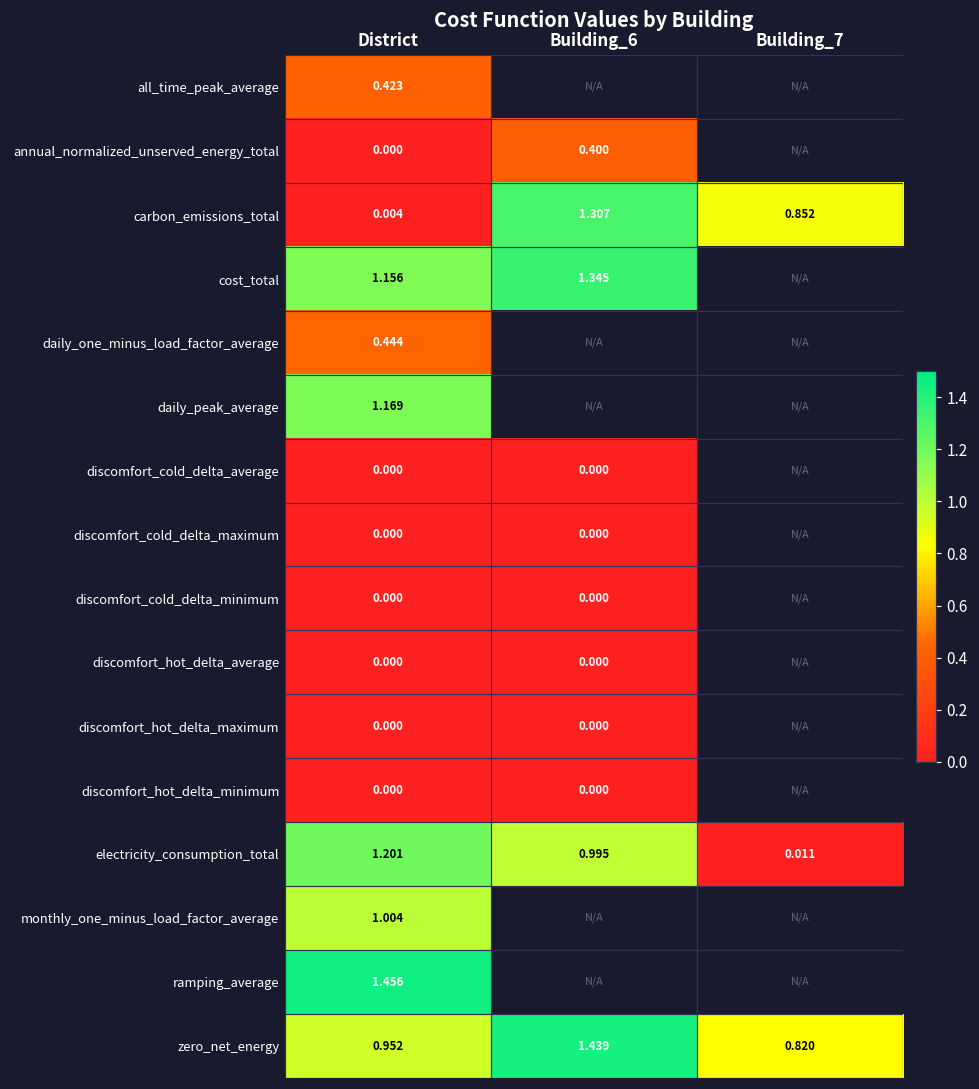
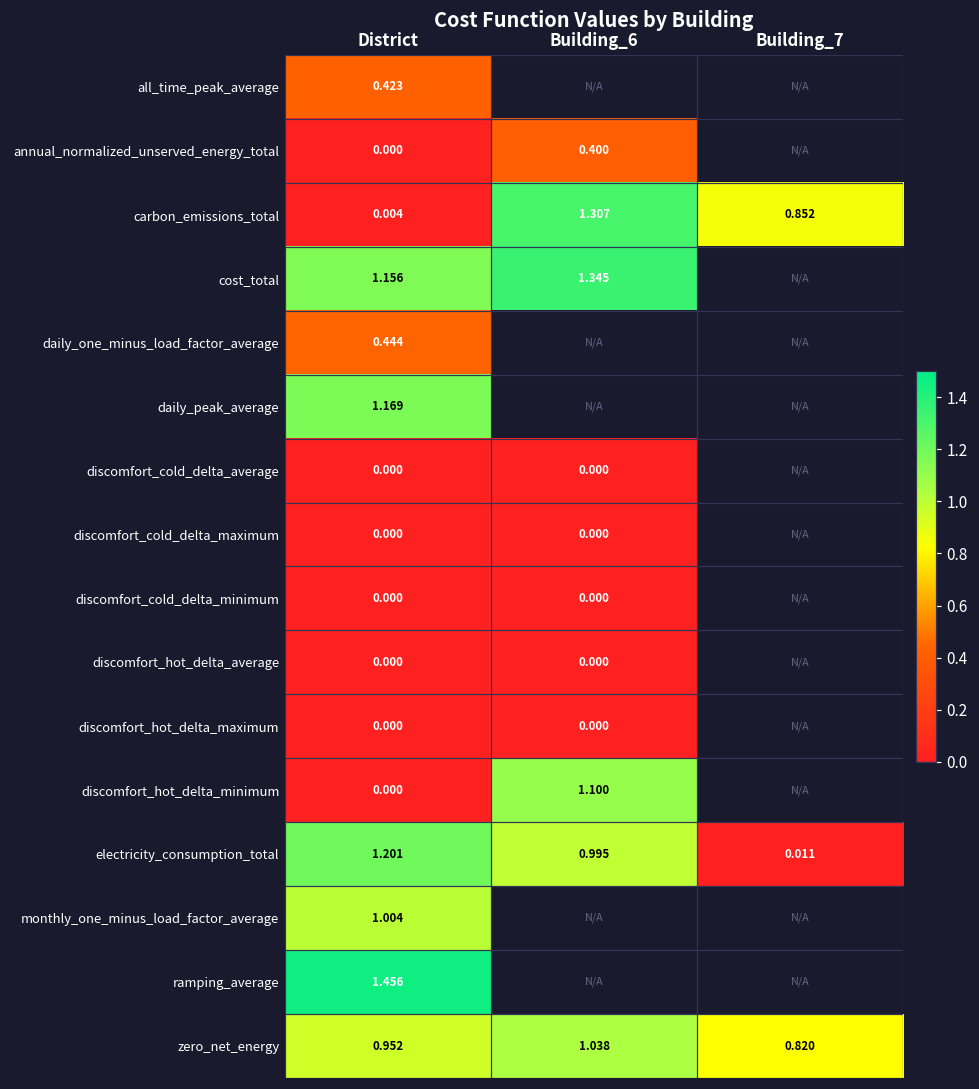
  {
    "all_time_peak_average": {
      "District": 0.423
    },
    "annual_normalized_unserved_energy_total": {
      "District": 0.000,
      "Building_6": 0.400
    },
    "carbon_emissions_total": {
      "District": 0.004,
      "Building_6": 1.307,
      "Building_7": 0.852
    },
    "cost_total": {
      "District": 1.156,
      "Building_6": 1.345
    },
    "daily_one_minus_load_factor_average": {
      "District": 0.444
    },
    "daily_peak_average": {
      "District": 1.169
    },
    "discomfort_cold_delta_average": {
      "District": 0.000,
      "Building_6": 0.000
    },
    "discomfort_cold_delta_maximum": {
      "District": 0.000,
      "Building_6": 0.000
    },
    "discomfort_cold_delta_minimum": {
      "District": 0.000,
      "Building_6": 0.000
    },
    "discomfort_hot_delta_average": {
      "District": 0.000,
      "Building_6": 0.000
    },
    "discomfort_hot_delta_maximum": {
      "District": 0.000,
      "Building_6": 0.000
    },
    "discomfort_hot_delta_minimum": {
      "District": 0.000,
-     "Building_6": 0.000
+     "Building_6": 1.100
    },
    "electricity_consumption_total": {
      "District": 1.201,
      "Building_6": 0.995,
      "Building_7": 0.011
    },
    "monthly_one_minus_load_factor_average": {
      "District": 1.004
    },
    "ramping_average": {
      "District": 1.456
    },
    "zero_net_energy": {
      "District": 0.952,
-     "Building_6": 1.439,
+     "Building_6": 1.038,
      "Building_7": 0.820
    }
  }
